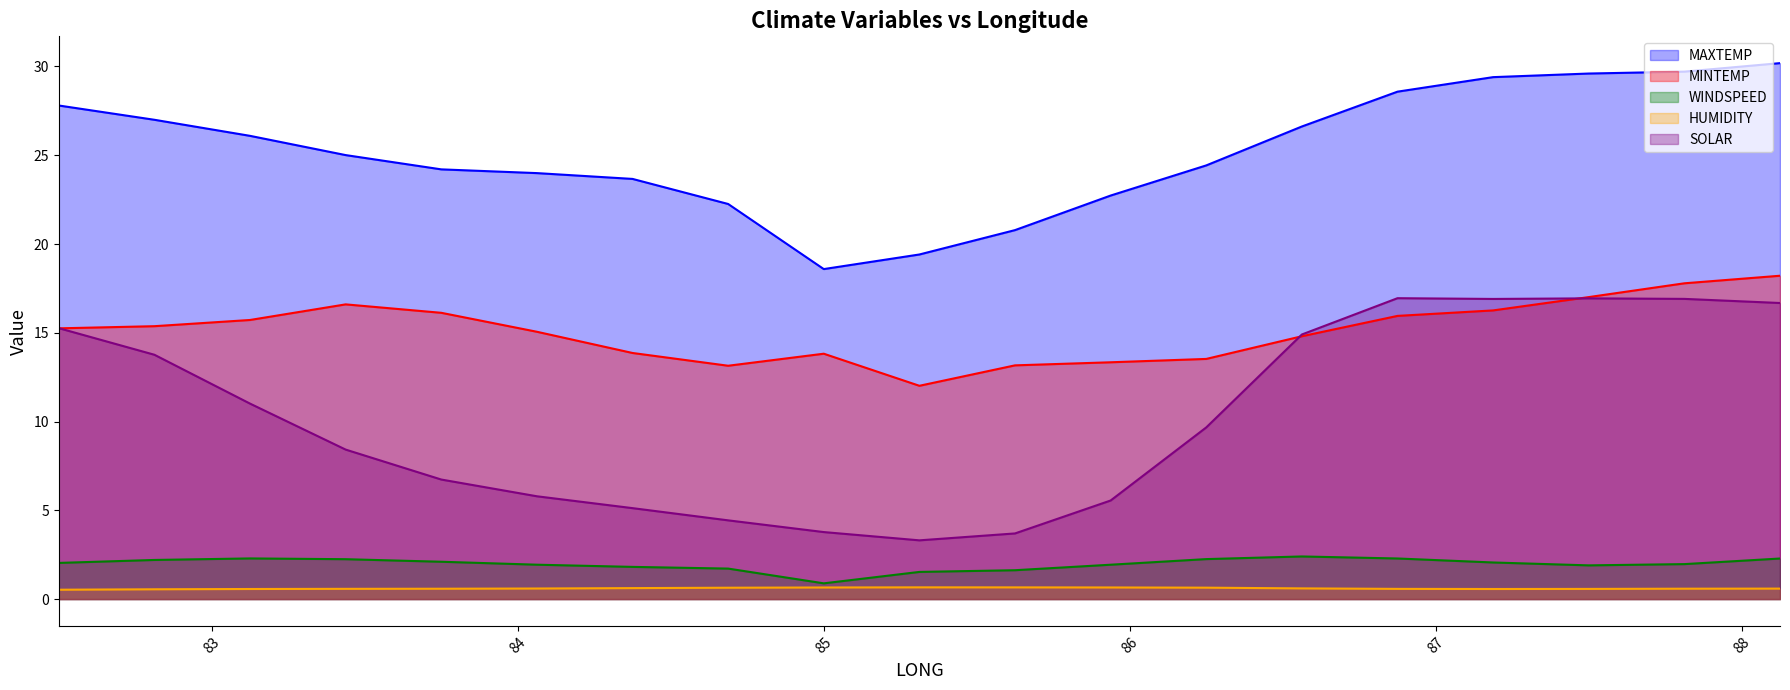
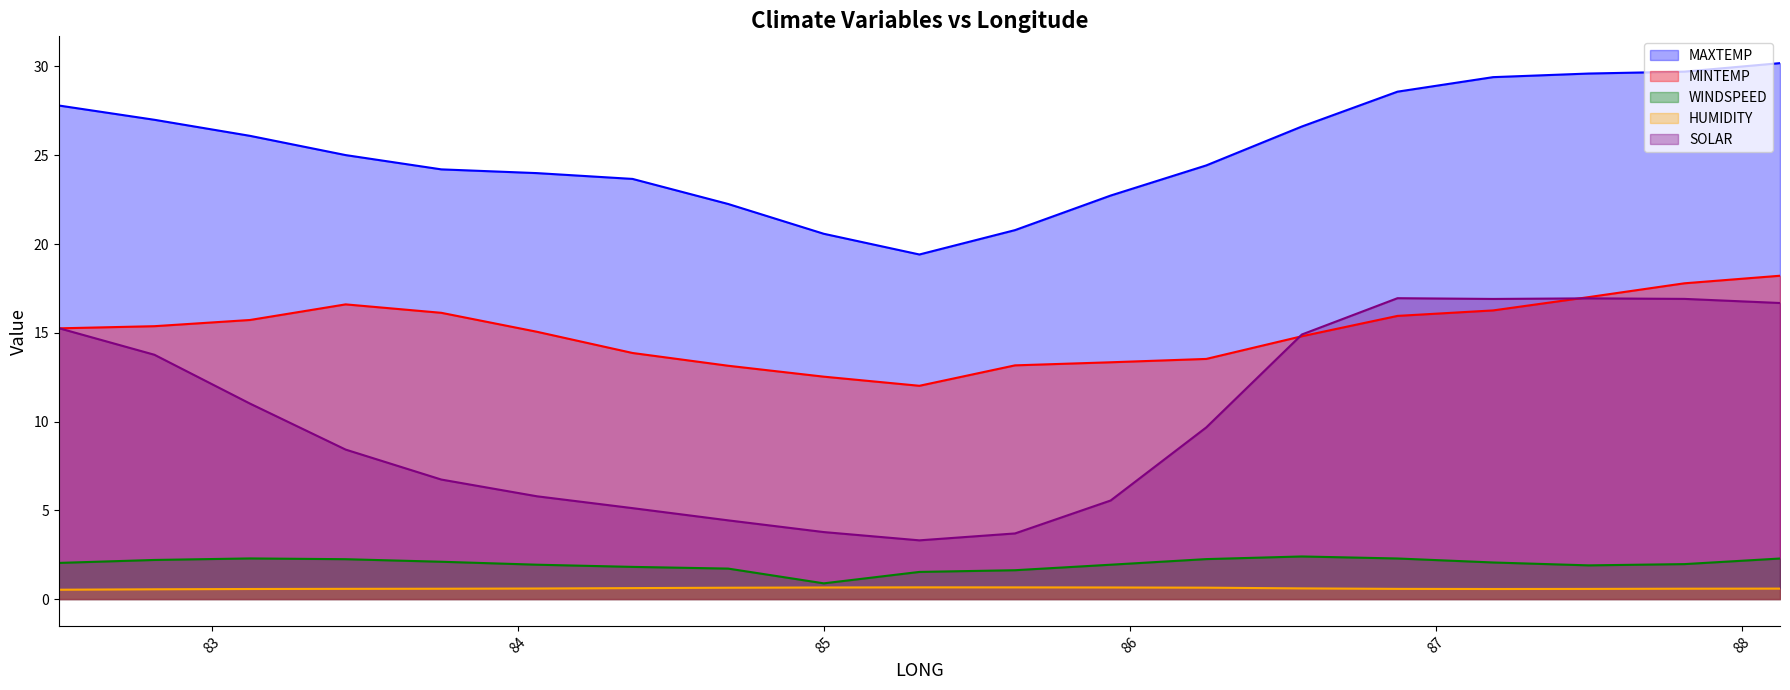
  {
    "MAXTEMP": {
-     "85": 18.6
+     "85": 20.6
    },
    "MINTEMP": {
-     "85": 13.8
+     "85": 12.5
    },
    "WINDSPEED": {
      "85": 0.9
    },
    "HUMIDITY": {
      "85": 0.7
    },
    "SOLAR": {
      "85": 3.8
    }
  }
